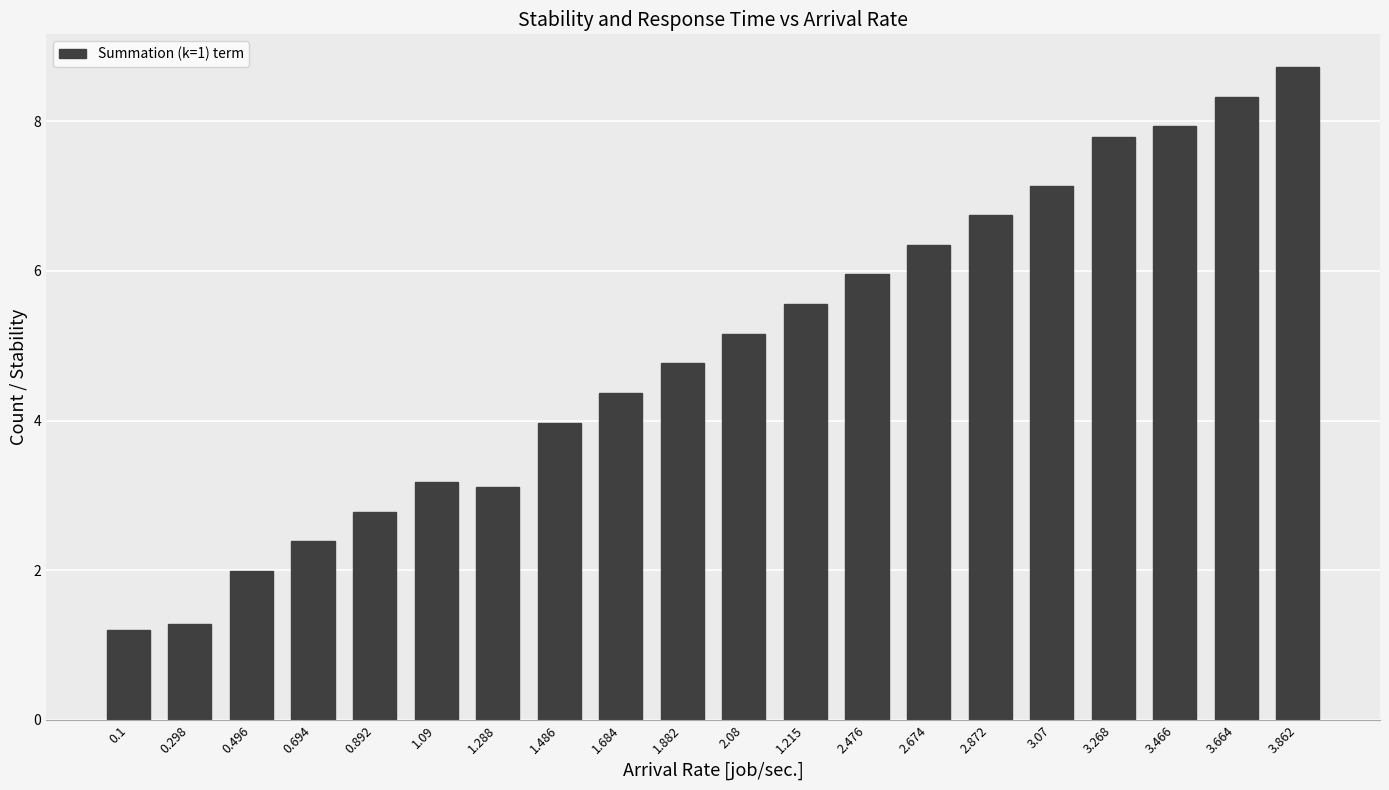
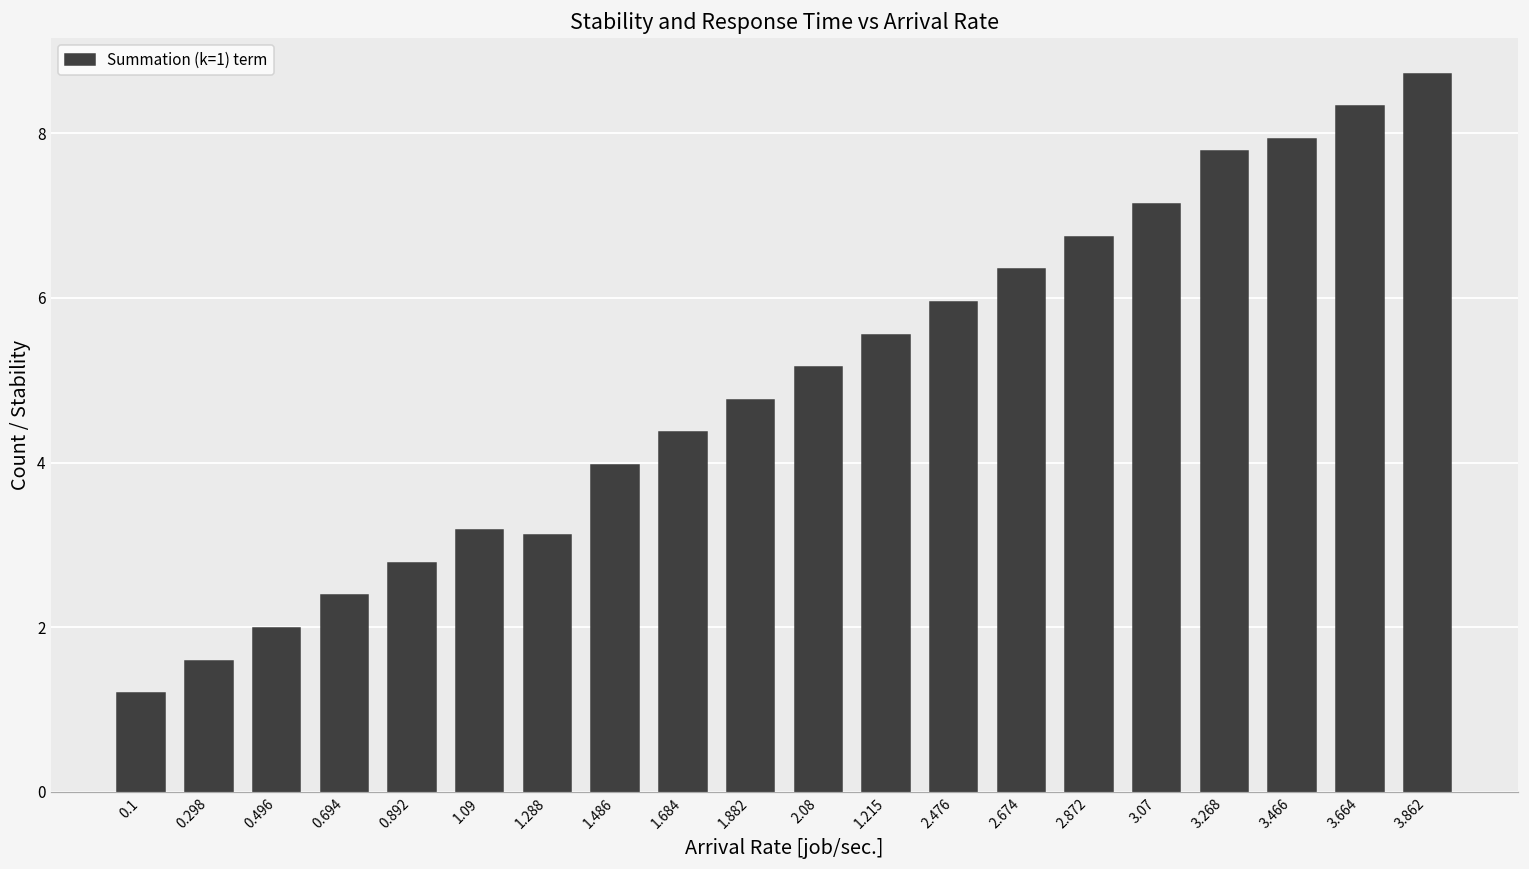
  {
    "0.1": 1.2,
-   "0.298": 1.3,
+   "0.298": 1.6,
    "0.496": 2.0,
    "0.694": 2.4,
    "0.892": 2.8,
    "1.09": 3.2,
    "1.288": 3.1,
    "1.486": 4.0,
    "1.684": 4.4,
    "1.882": 4.8,
    "2.08": 5.2,
    "1.215": 5.6,
    "2.476": 6.0,
    "2.674": 6.3,
    "2.872": 6.7,
    "3.07": 7.1,
    "3.268": 7.8,
    "3.466": 7.9,
    "3.664": 8.3,
    "3.862": 8.7
  }
